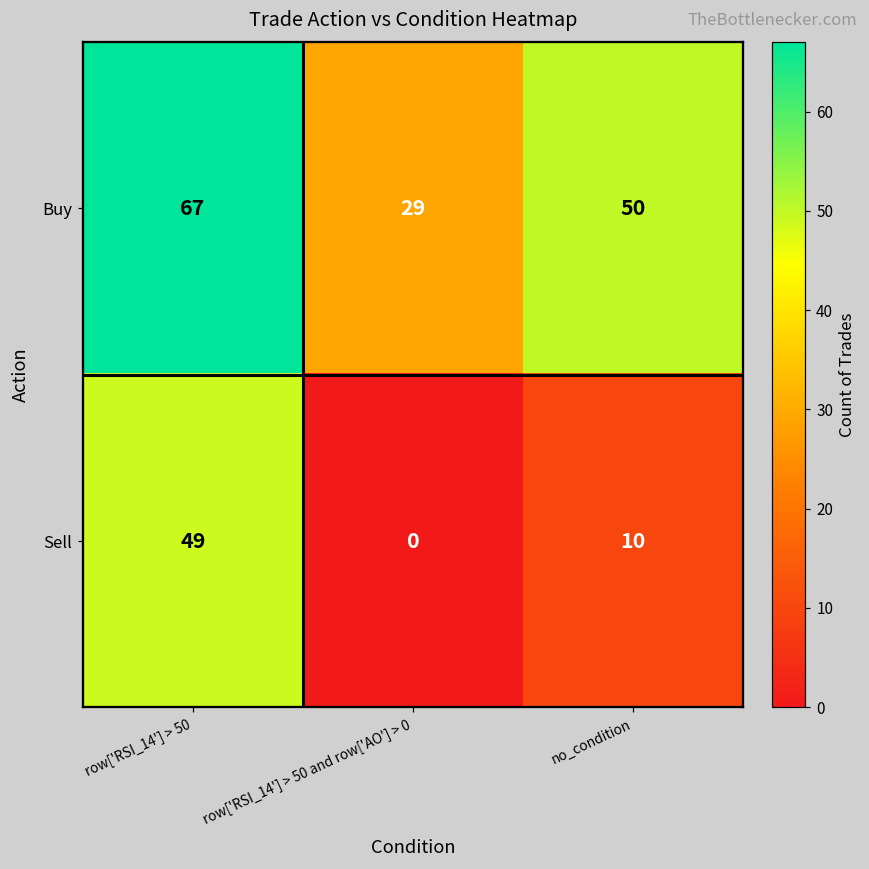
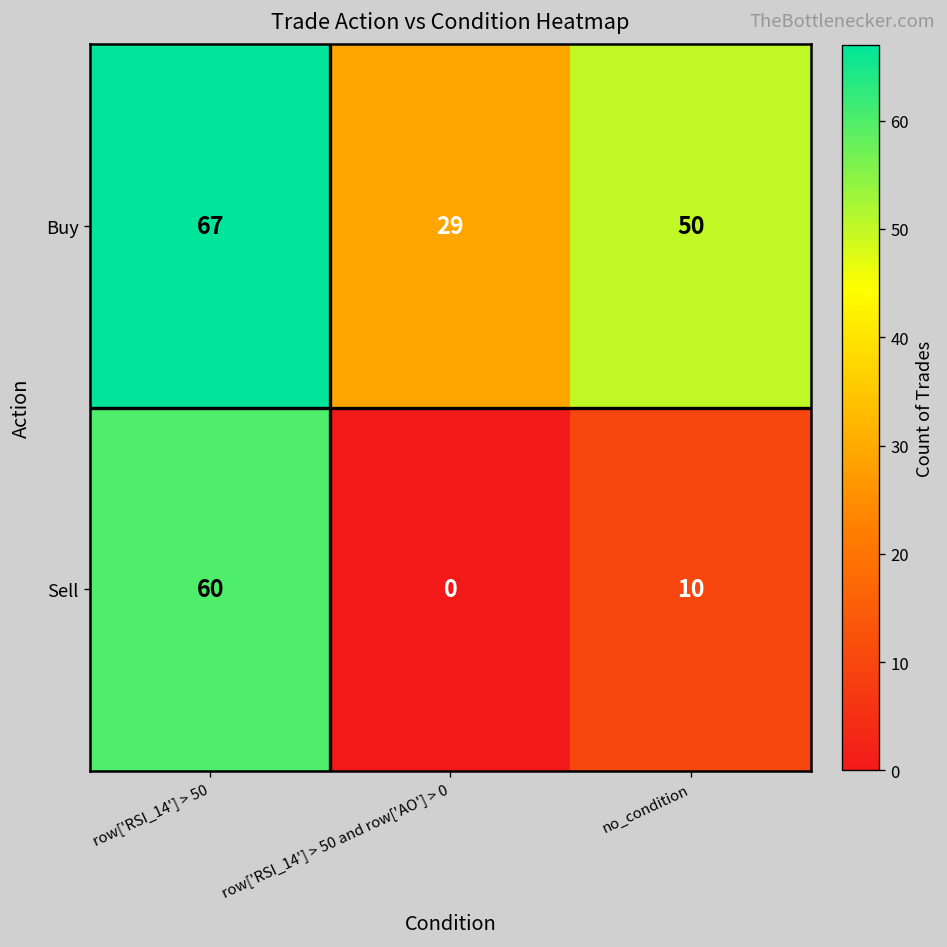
  {
    "Buy": {
      "row['RSI_14'] > 50": 67,
      "row['RSI_14'] > 50 and row['AO'] > 0": 29,
      "no_condition": 50
    },
    "Sell": {
-     "row['RSI_14'] > 50": 49,
+     "row['RSI_14'] > 50": 60,
      "row['RSI_14'] > 50 and row['AO'] > 0": 0,
      "no_condition": 10
    }
  }
